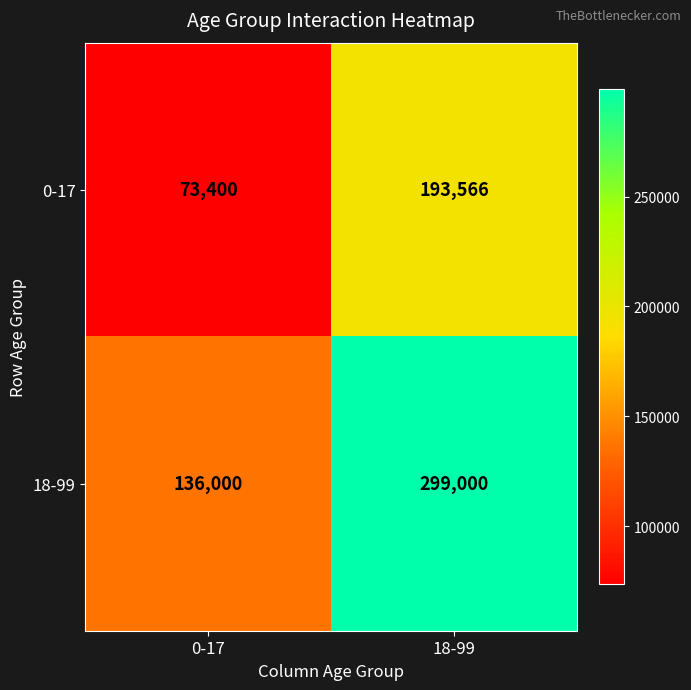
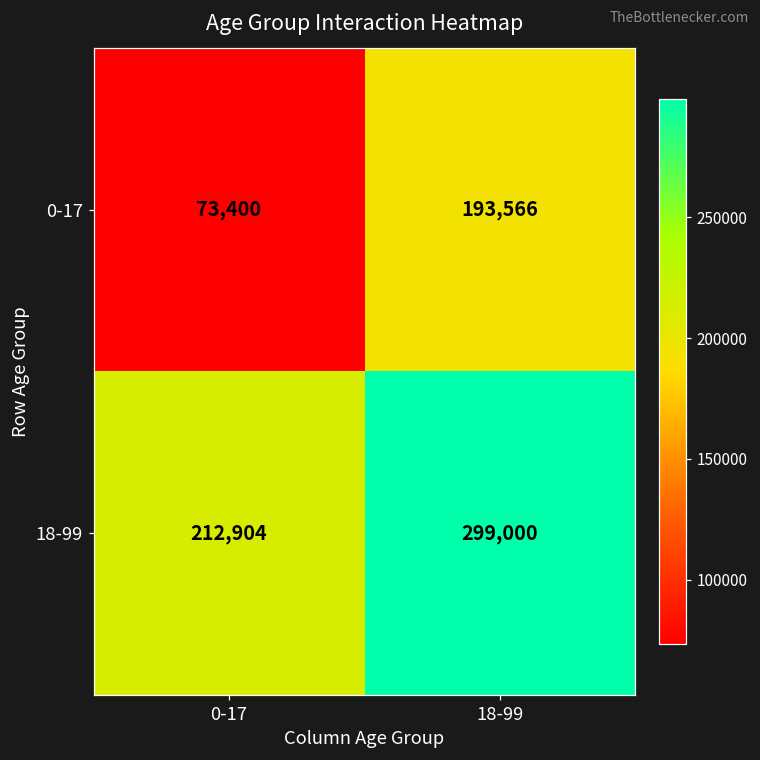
  {
    "0-17": {
      "0-17": "73,400",
      "18-99": "193,566"
    },
    "18-99": {
-     "0-17": "136,000",
+     "0-17": "212,904",
      "18-99": "299,000"
    }
  }
